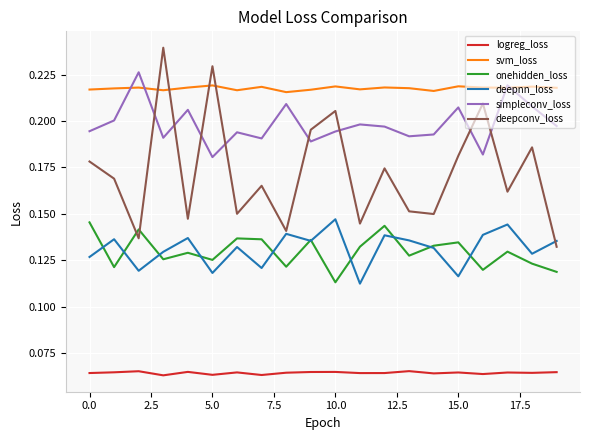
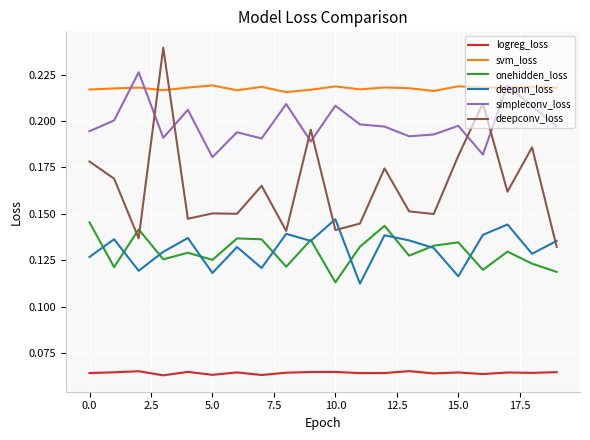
  {
    "logreg_loss": {
      "0.0": 0.064,
      "5.0": 0.063,
      "10.0": 0.065,
      "15.0": 0.065
    },
    "svm_loss": {
      "0.0": 0.217,
      "5.0": 0.219,
      "10.0": 0.219,
      "15.0": 0.219
    },
    "onehidden_loss": {
      "0.0": 0.145,
      "5.0": 0.125,
      "10.0": 0.113,
      "15.0": 0.135
    },
    "deepnn_loss": {
      "0.0": 0.127,
      "5.0": 0.118,
      "10.0": 0.147,
      "15.0": 0.116
    },
    "simpleconv_loss": {
      "0.0": 0.195,
      "5.0": 0.181,
-     "10.0": 0.194,
-     "15.0": 0.207
+     "10.0": 0.208,
+     "15.0": 0.197
    },
    "deepconv_loss": {
      "0.0": 0.178,
-     "5.0": 0.229,
-     "10.0": 0.205,
+     "5.0": 0.150,
+     "10.0": 0.141,
      "15.0": 0.181
    }
  }
